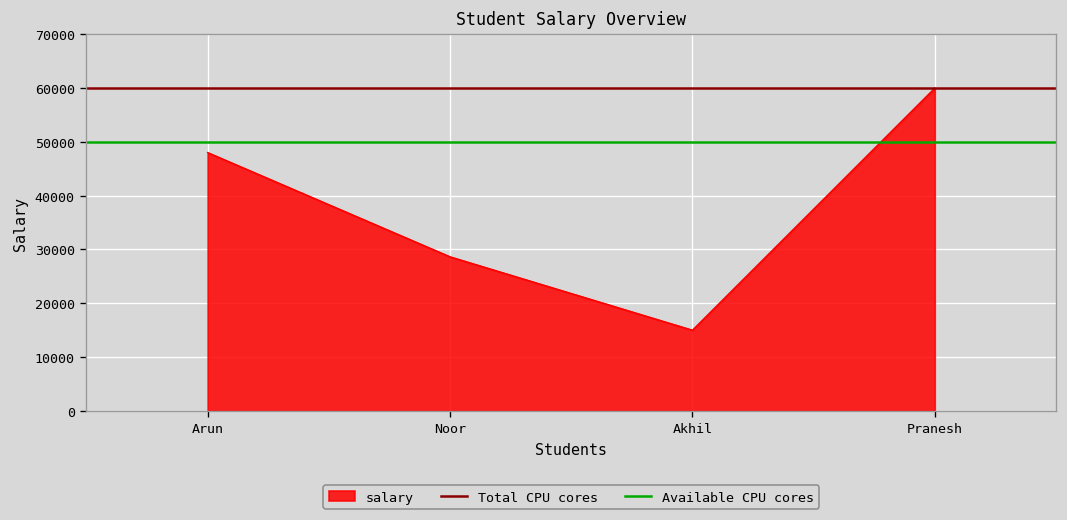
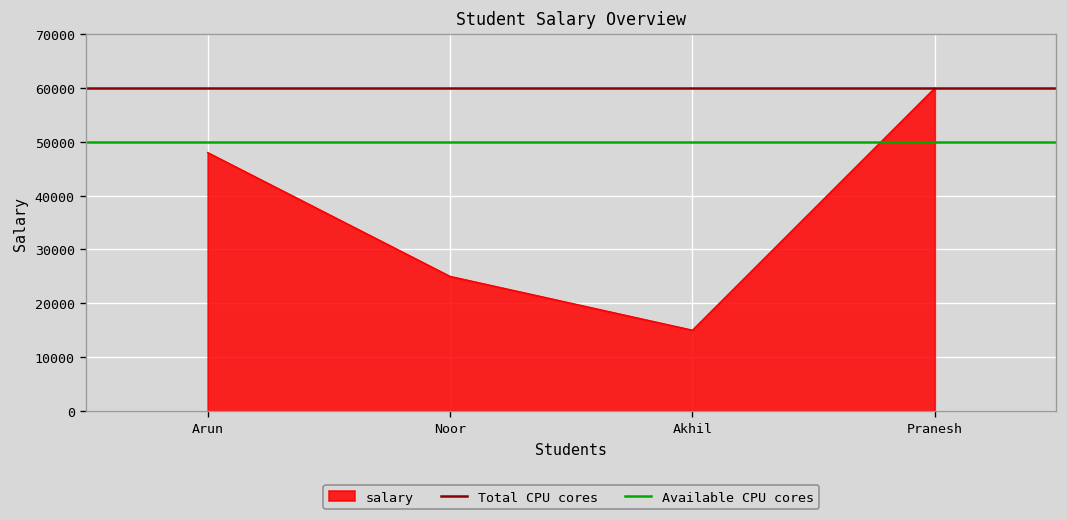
  {
    "Arun": 48000,
-   "Noor": 29000,
+   "Noor": 25000,
    "Akhil": 15000,
    "Pranesh": 60000
  }
